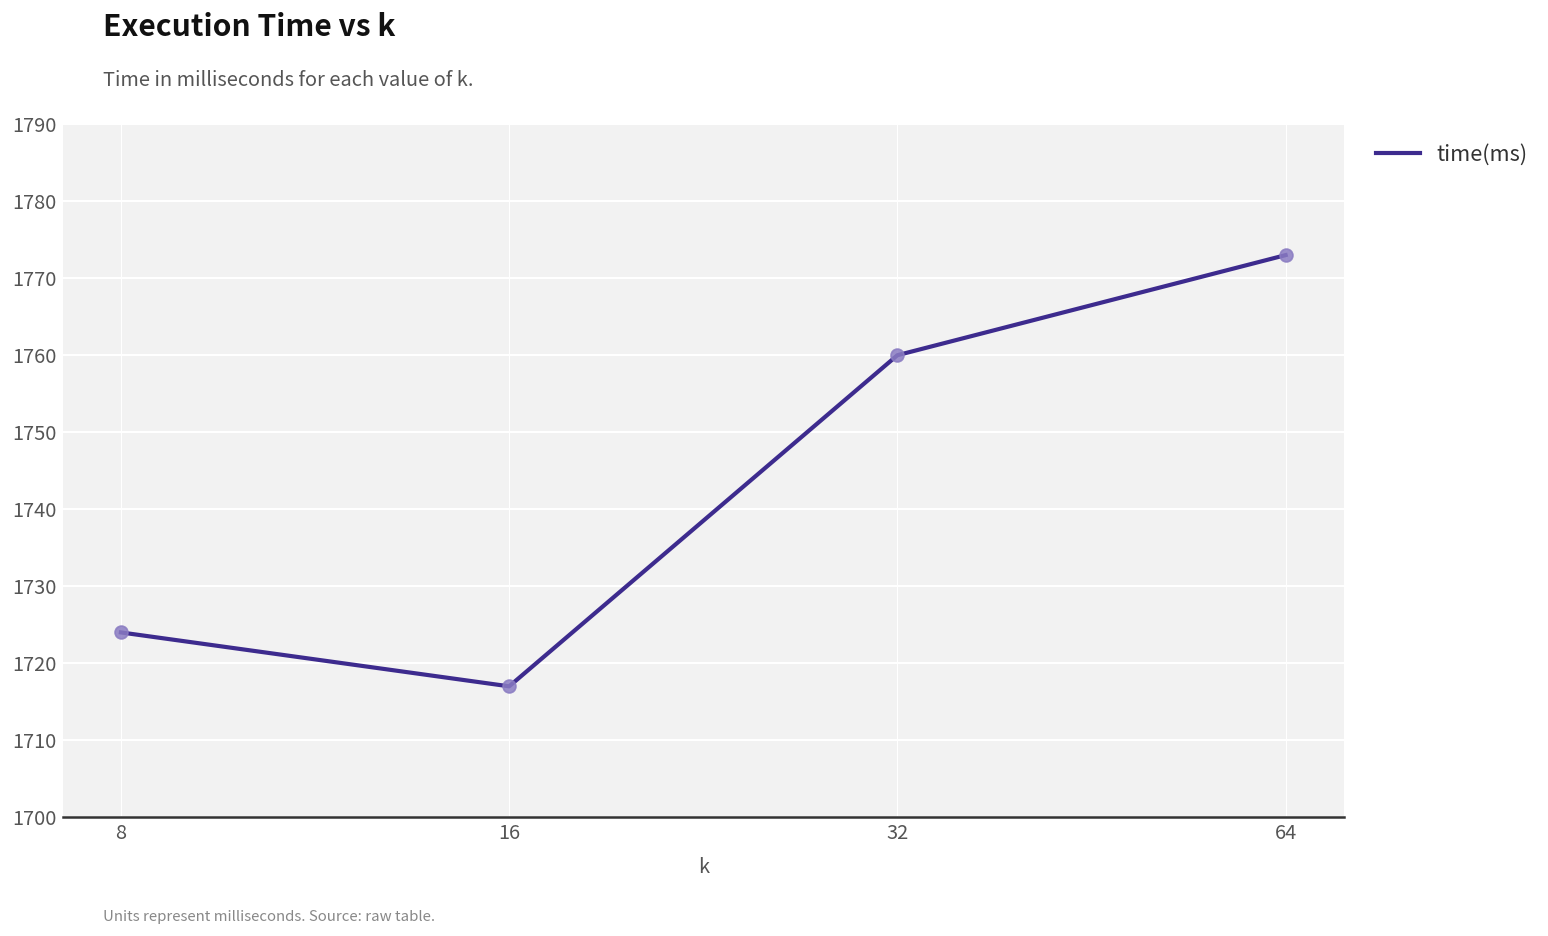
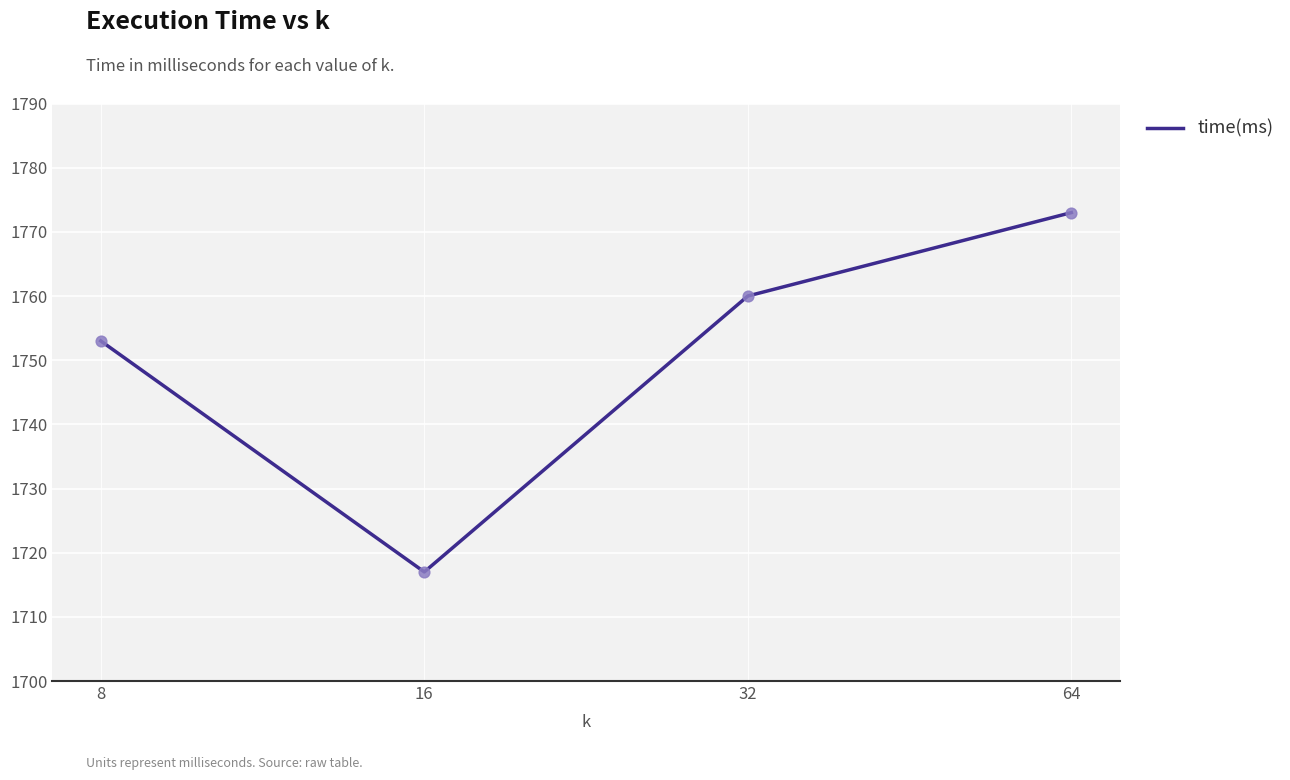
  {
-   "8": 1724,
+   "8": 1753,
    "16": 1717,
    "32": 1760,
    "64": 1773
  }
